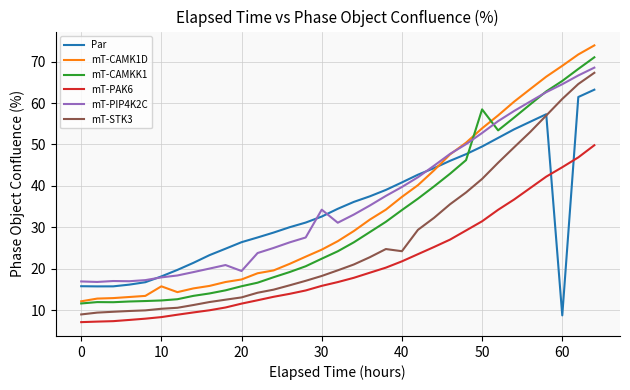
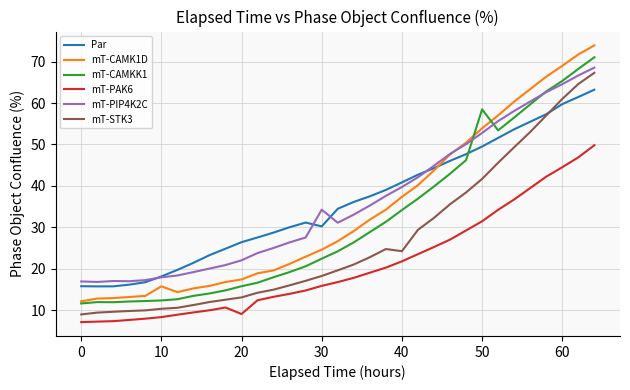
  {
    "Par": {
      "0": 16,
      "20": 26,
-     "30": 33,
+     "30": 30,
      "40": 41,
      "50": 49,
-     "60": 9
+     "60": 60
    },
    "mT-CAMK1D": {
      "10": 16,
      "20": 17,
      "30": 25,
      "40": 37,
      "50": 54,
      "60": 69
    },
    "mT-CAMKK1": {
      "10": 12,
      "20": 16,
      "30": 22,
      "40": 34,
      "50": 58,
      "60": 65
    },
    "mT-PAK6": {
      "0": 7,
      "10": 8,
-     "20": 12,
+     "20": 9,
      "30": 16,
      "40": 22,
      "50": 31,
      "60": 44
    },
    "mT-PIP4K2C": {
      "0": 17,
-     "20": 19,
+     "20": 22,
      "30": 34,
      "40": 40,
      "50": 53,
      "60": 65
    },
    "mT-STK3": {
      "0": 9,
      "10": 10,
      "20": 13,
      "30": 18,
      "40": 24,
      "50": 42,
      "60": 61
    }
  }
